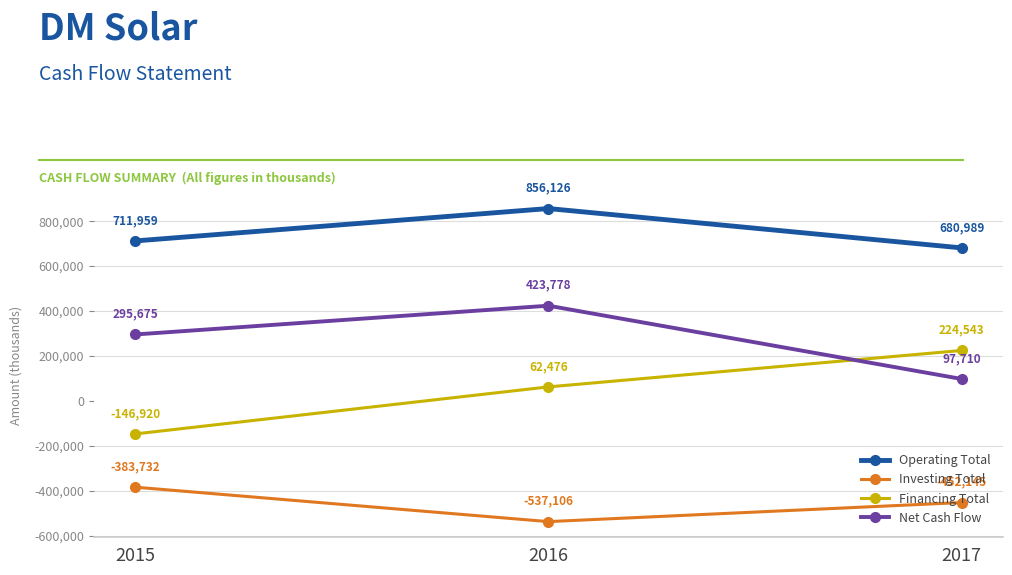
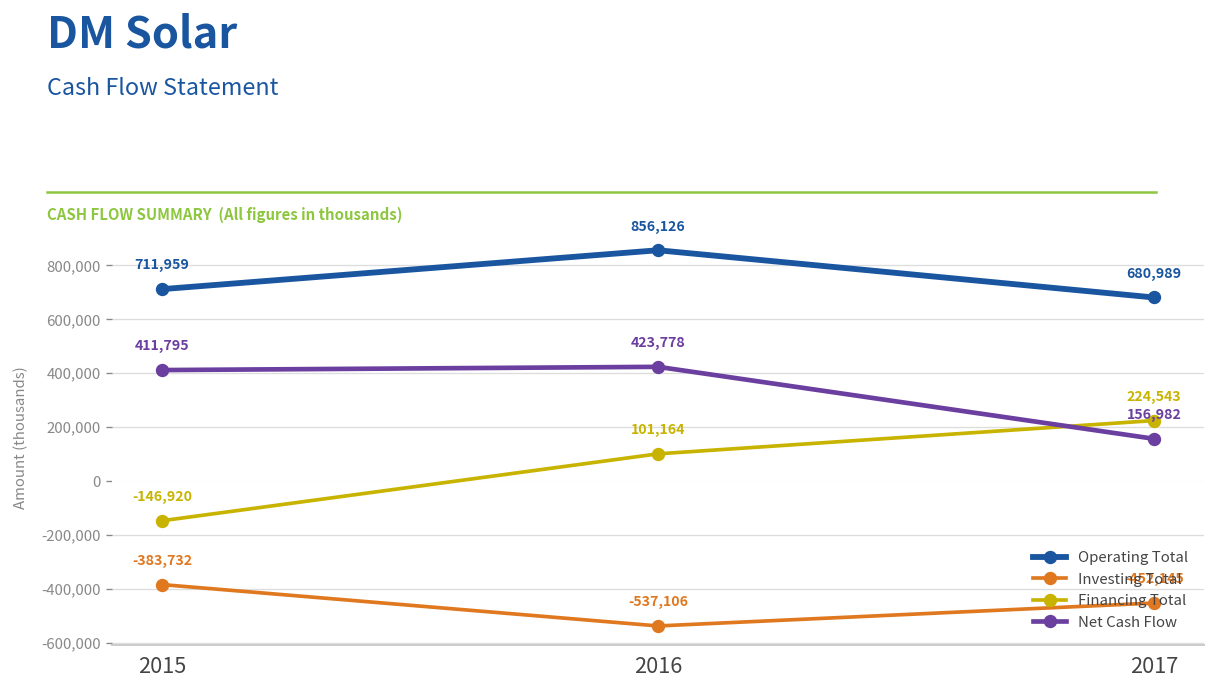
  {
    "Operating Total": {
      "2015": "711,959",
      "2016": "856,126",
      "2017": "680,989"
    },
    "Investing Total": {
      "2015": "-383,732",
      "2016": "-537,106",
      "2017": "-452,145"
    },
    "Financing Total": {
      "2015": "-146,920",
-     "2016": "62,476",
+     "2016": "101,164",
      "2017": "224,543"
    },
    "Net Cash Flow": {
-     "2015": "295,675",
+     "2015": "411,795",
      "2016": "423,778",
-     "2017": "97,710"
+     "2017": "156,982"
    }
  }
